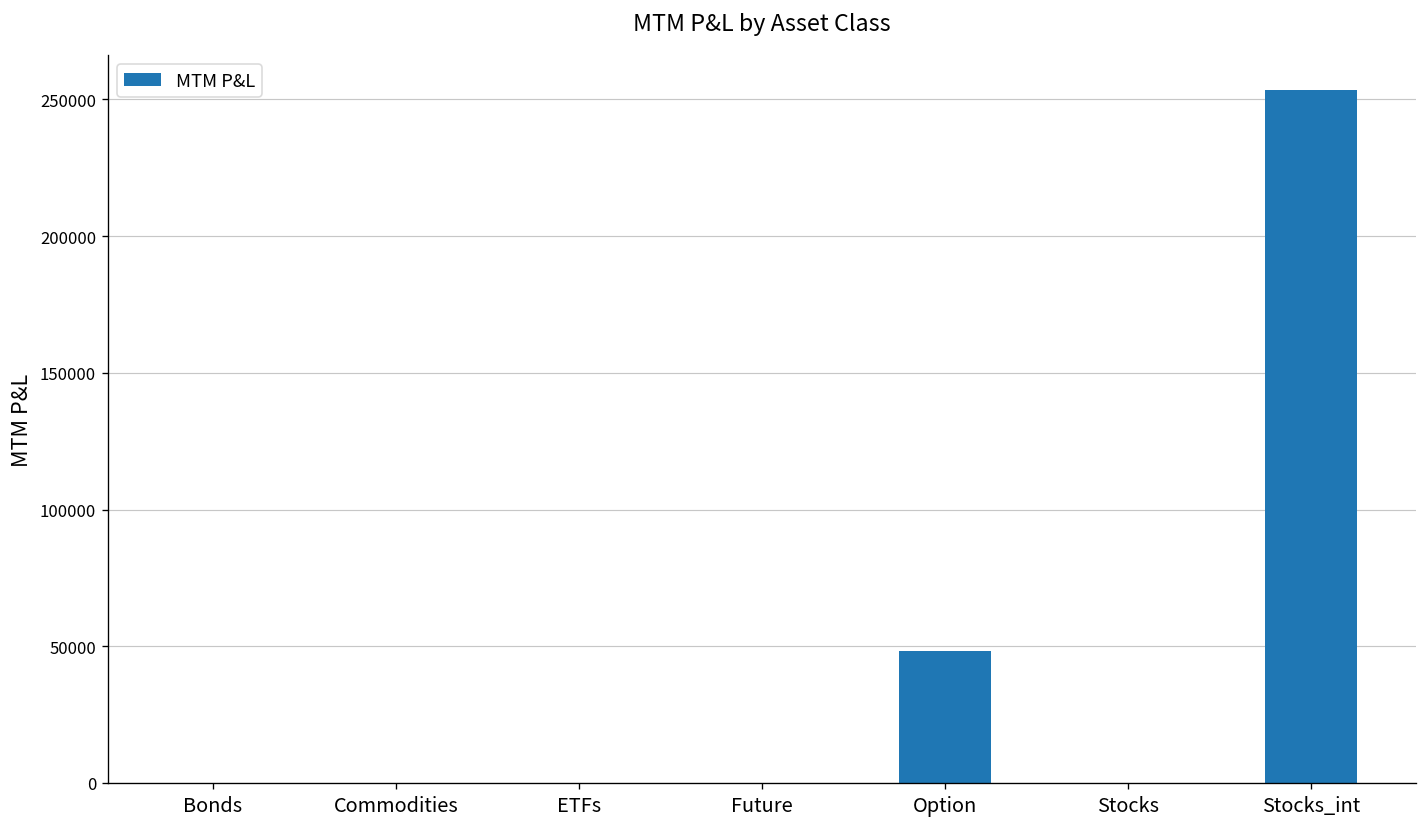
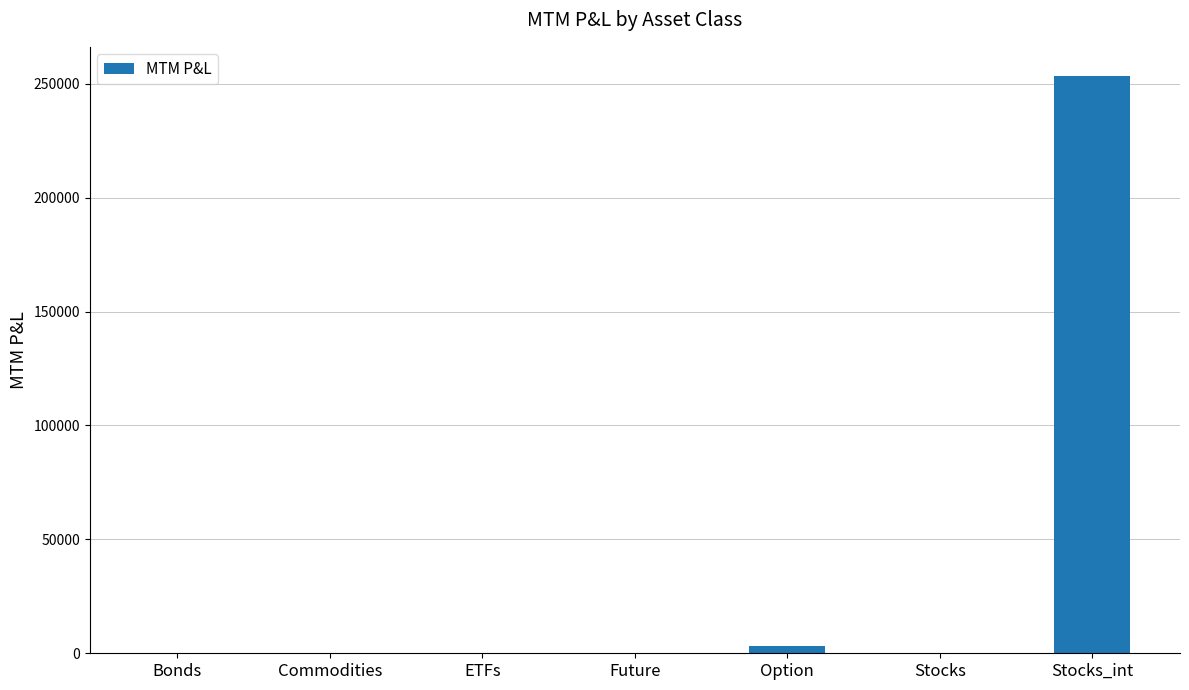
  {
    "Bonds": 0,
    "Commodities": 0,
    "ETFs": 0,
    "Future": 0,
-   "Option": 48000,
+   "Option": 3000,
    "Stocks": 0,
    "Stocks_int": 254000
  }
